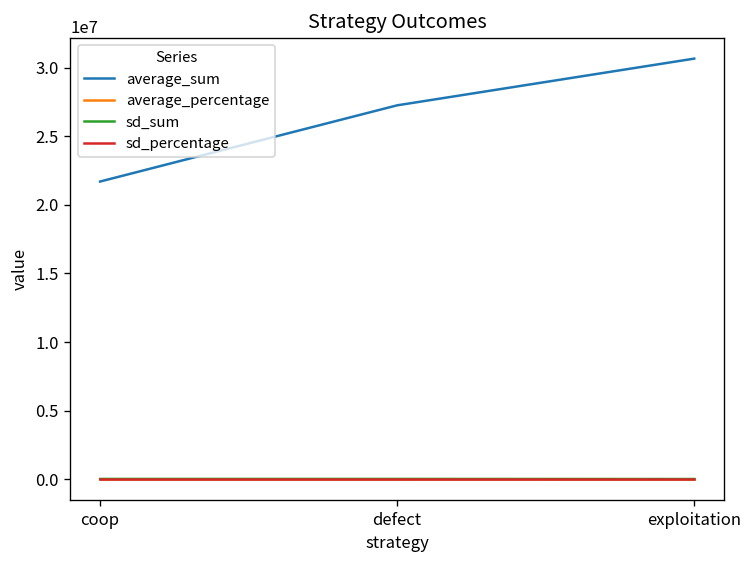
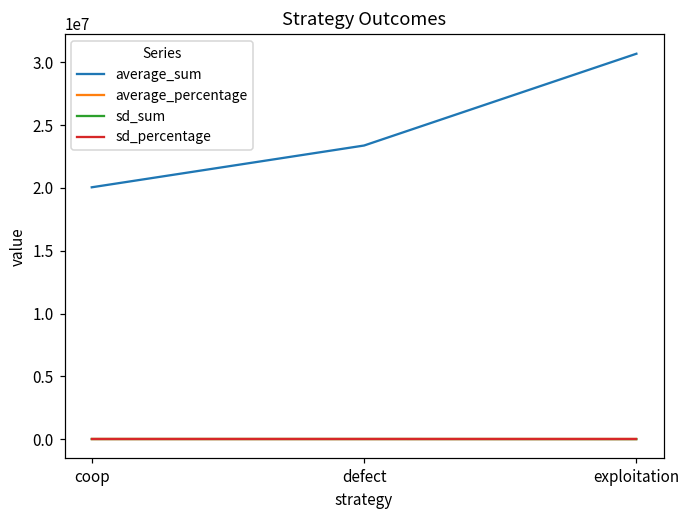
  {
    "average_sum": {
-     "coop": 21700000,
-     "defect": 27300000,
+     "coop": 20000000,
+     "defect": 23400000,
      "exploitation": 30700000
    },
    "sd_percentage": {
      "coop": 0,
      "defect": 0,
      "exploitation": 0
    }
  }
